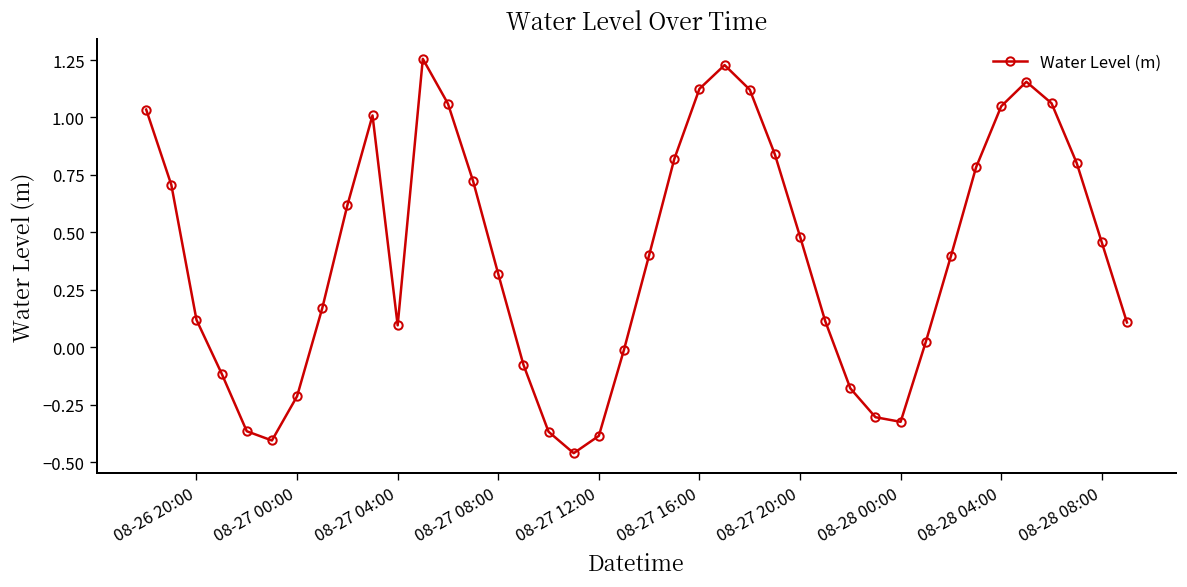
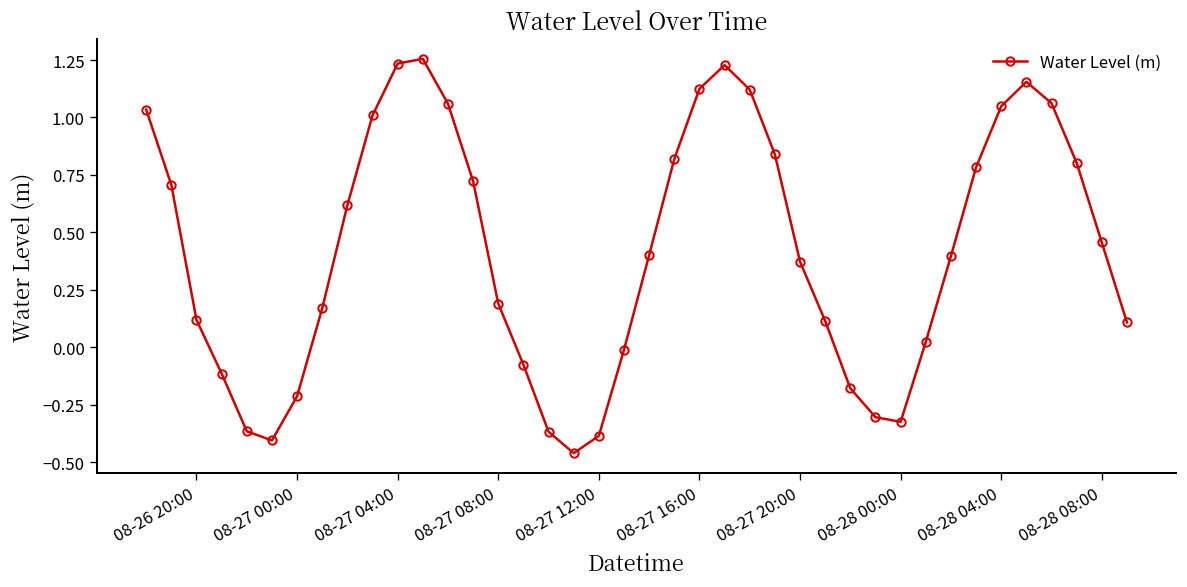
  {
    "08-26 20:00": 0.12,
    "08-27 00:00": -0.21,
-   "08-27 04:00": 0.10,
-   "08-27 08:00": 0.32,
+   "08-27 04:00": 1.23,
+   "08-27 08:00": 0.19,
    "08-27 12:00": -0.39,
    "08-27 16:00": 1.12,
-   "08-27 20:00": 0.48,
+   "08-27 20:00": 0.37,
    "08-28 00:00": -0.32,
    "08-28 04:00": 1.05,
    "08-28 08:00": 0.46
  }
